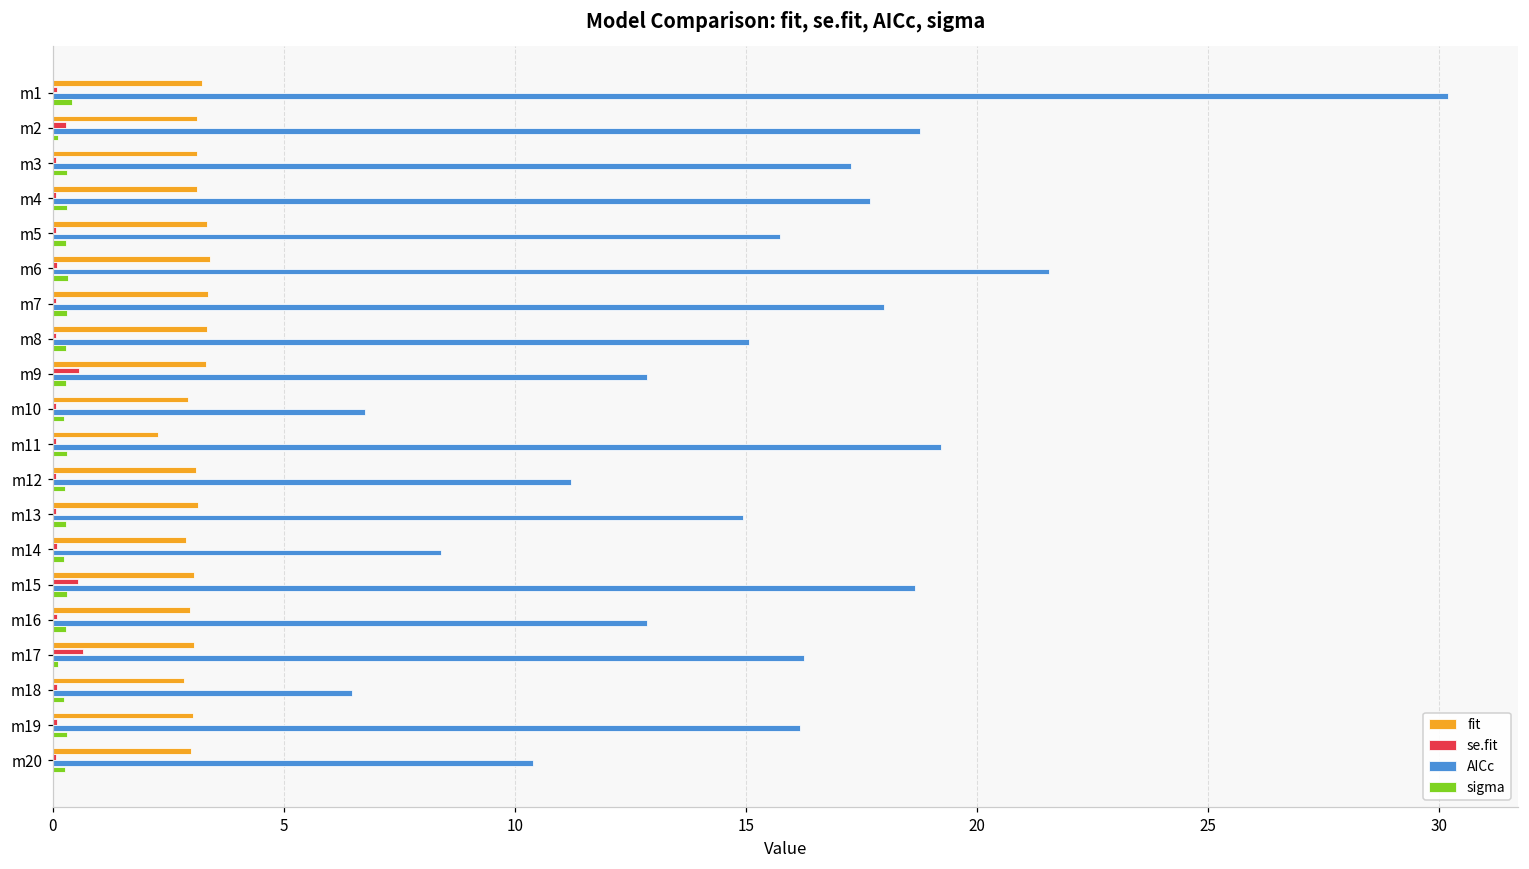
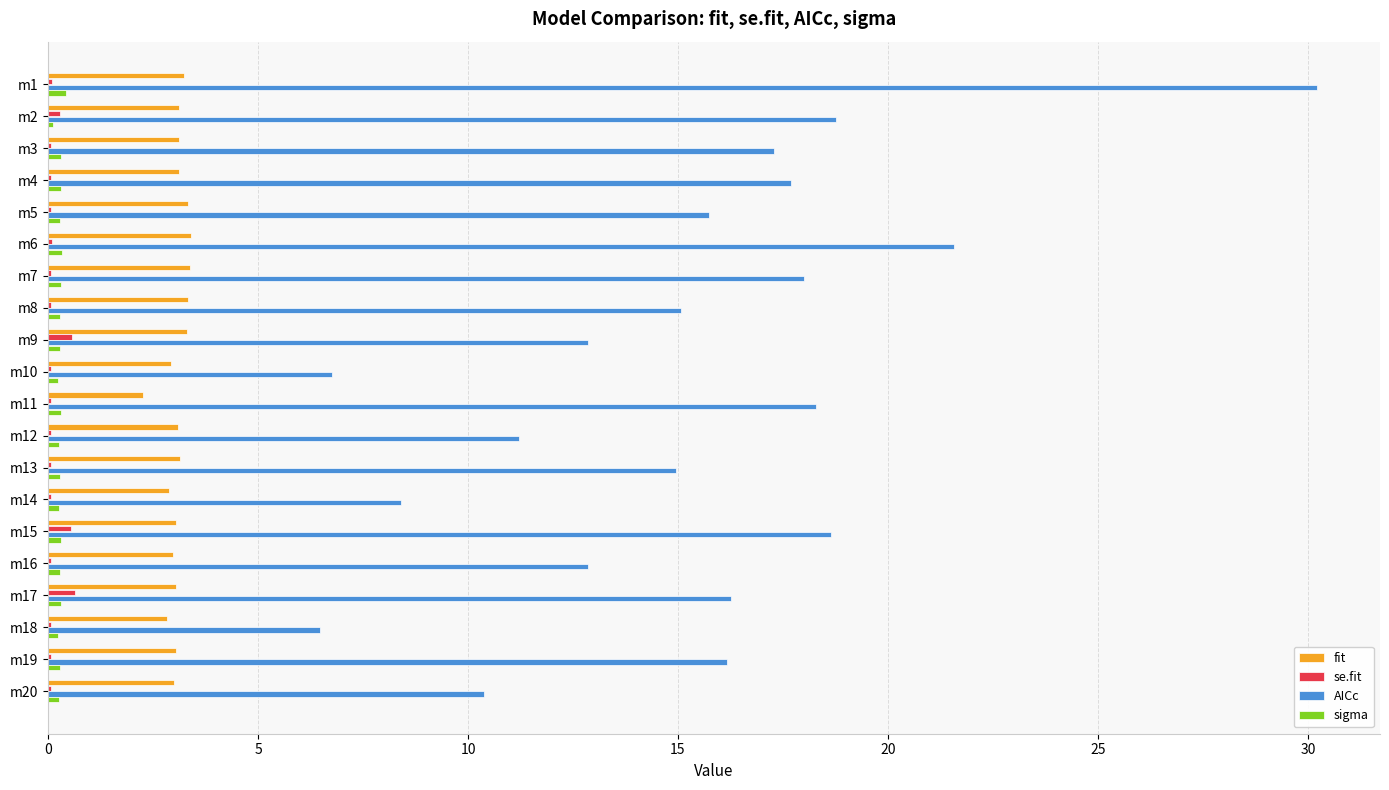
  {
    "fit": {
      "m1": 3.2,
      "m2": 3.1,
      "m3": 3.1,
      "m4": 3.1,
      "m5": 3.3,
      "m6": 3.4,
      "m7": 3.4,
      "m8": 3.3,
      "m9": 3.3,
      "m10": 2.9,
      "m11": 2.3,
      "m12": 3.1,
      "m13": 3.1,
      "m14": 2.9,
      "m15": 3.0,
      "m16": 3.0,
      "m17": 3.0,
      "m18": 2.8,
      "m19": 3.0,
      "m20": 3.0
    },
    "se.fit": {
      "m1": 0.1,
      "m2": 0.3,
      "m3": 0.1,
      "m4": 0.1,
      "m5": 0.1,
      "m6": 0.1,
      "m7": 0.1,
      "m8": 0.1,
      "m9": 0.6,
      "m10": 0.1,
      "m11": 0.1,
      "m12": 0.1,
      "m13": 0.1,
      "m14": 0.1,
      "m15": 0.5,
      "m16": 0.1,
      "m17": 0.7,
      "m18": 0.1,
      "m19": 0.1,
      "m20": 0.1
    },
    "AICc": {
      "m1": 30.2,
      "m2": 18.8,
      "m3": 17.3,
      "m4": 17.7,
      "m5": 15.7,
      "m6": 21.6,
      "m7": 18.0,
      "m8": 15.1,
      "m9": 12.9,
      "m10": 6.8,
-     "m11": 19.2,
+     "m11": 18.3,
      "m12": 11.2,
      "m13": 14.9,
      "m14": 8.4,
      "m15": 18.7,
      "m16": 12.9,
      "m17": 16.3,
      "m18": 6.5,
      "m19": 16.2,
      "m20": 10.4
    },
    "sigma": {
      "m1": 0.4,
      "m2": 0.1,
      "m3": 0.3,
      "m4": 0.3,
      "m5": 0.3,
      "m6": 0.3,
      "m7": 0.3,
      "m8": 0.3,
      "m9": 0.3,
      "m10": 0.2,
      "m11": 0.3,
      "m12": 0.3,
      "m13": 0.3,
      "m14": 0.2,
      "m15": 0.3,
      "m16": 0.3,
-     "m17": 0.1,
+     "m17": 0.3,
      "m18": 0.2,
      "m19": 0.3,
      "m20": 0.3
    }
  }
